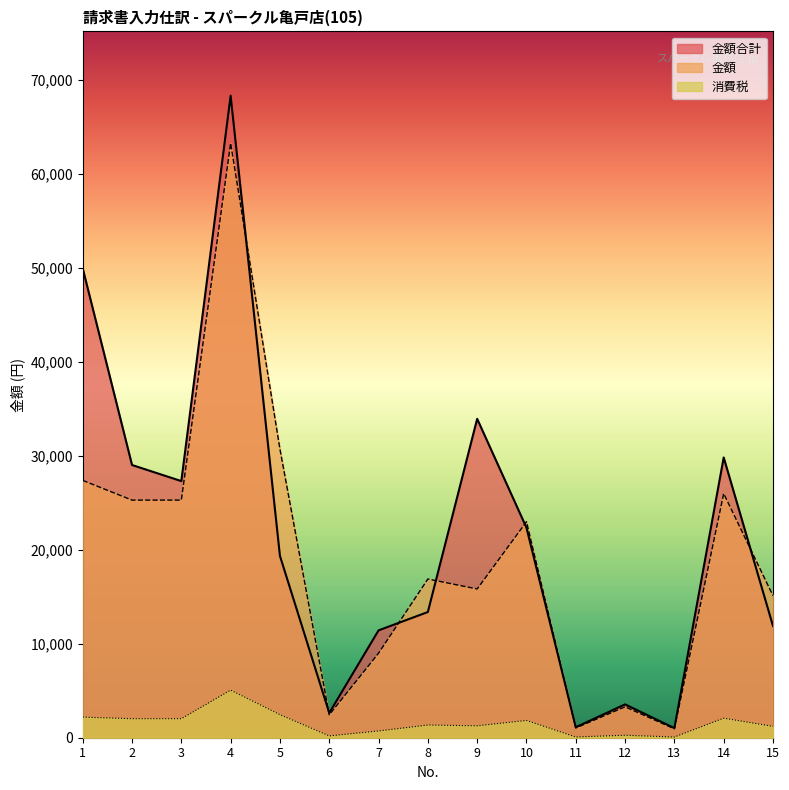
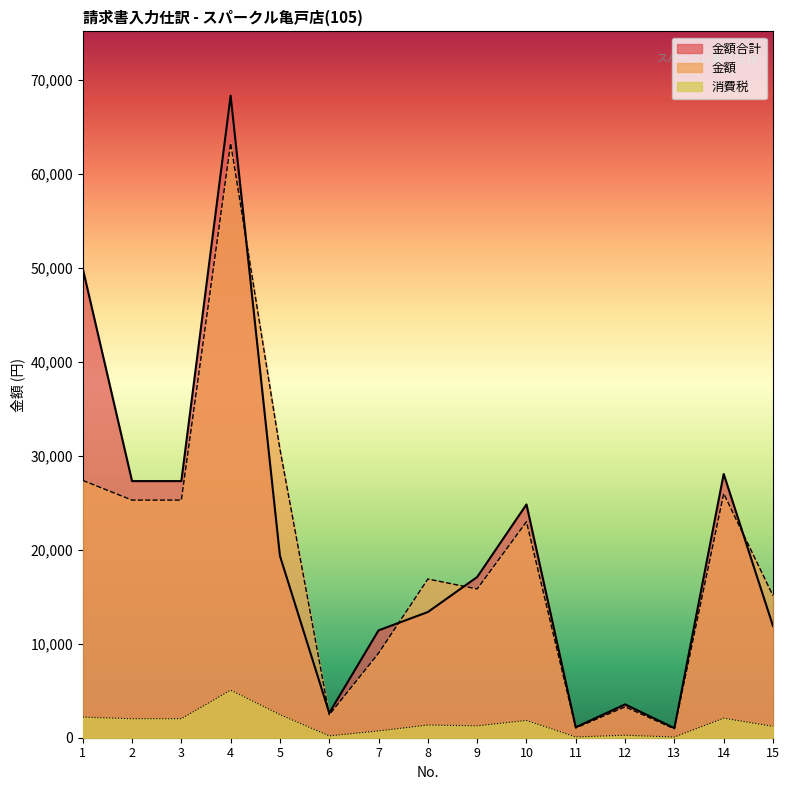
  {
    "金額合計": {
      "1": "50,000",
-     "2": "29,000",
+     "2": "27,000",
      "3": "27,000",
      "4": "68,000",
      "5": "19,000",
      "7": "11,000",
      "8": "13,000",
-     "9": "34,000",
-     "10": "22,000",
-     "14": "30,000",
+     "9": "17,000",
+     "10": "25,000",
+     "14": "28,000",
      "15": "12,000"
    }
  }
